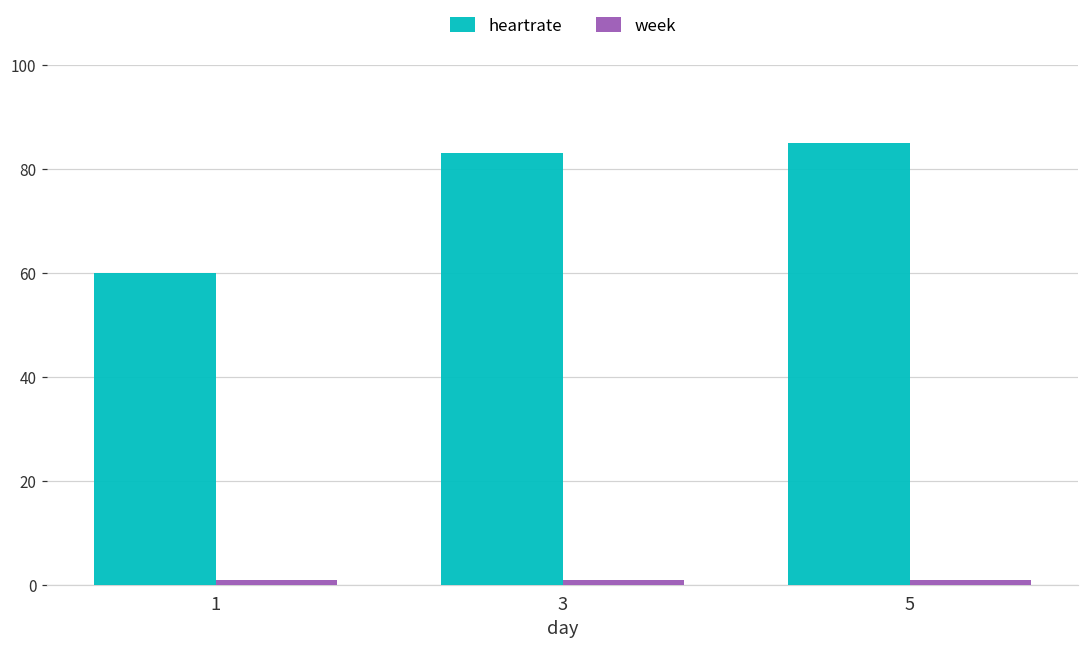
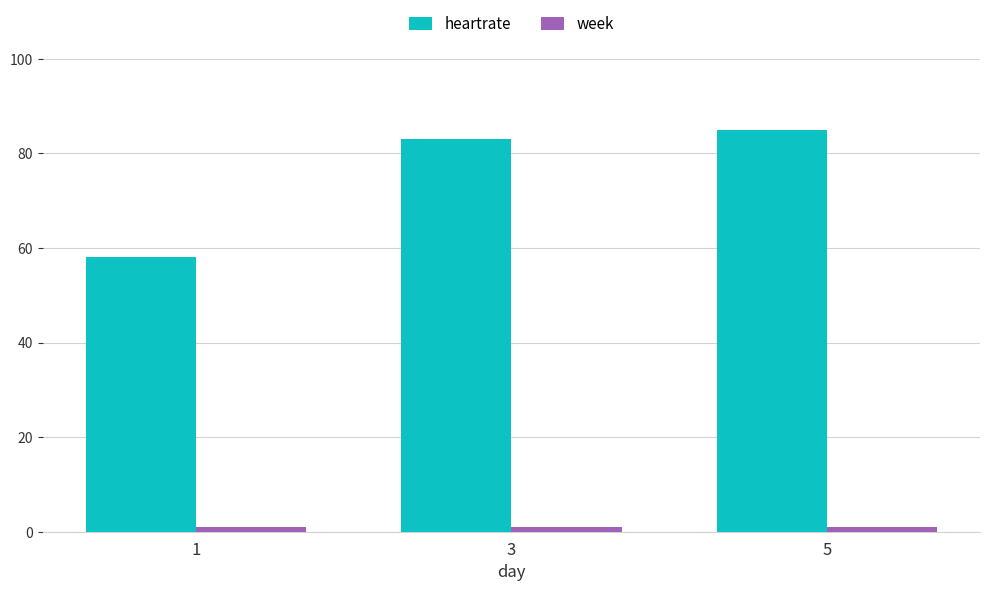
  {
    "heartrate": {
-     "1": 60,
+     "1": 58,
      "3": 83,
      "5": 85
    },
    "week": {
      "1": 1,
      "3": 1,
      "5": 1
    }
  }
